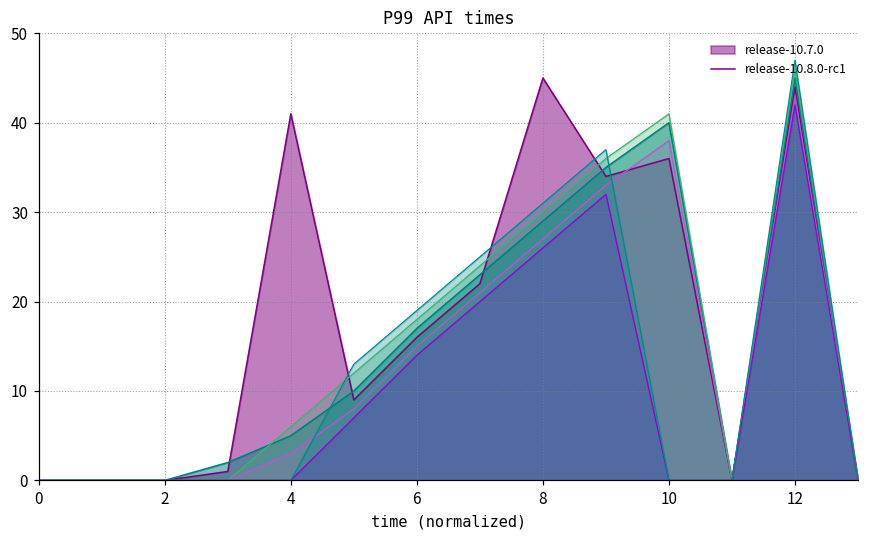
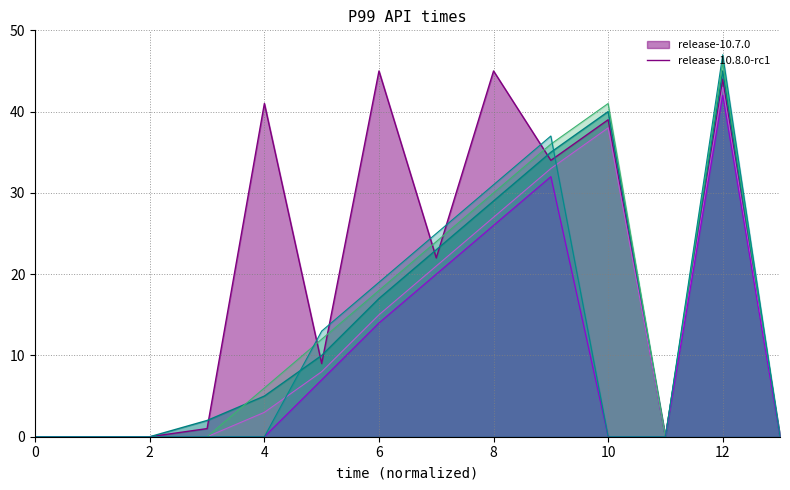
  {
    "release-10.7.0": {
      "4": 41,
-     "6": 16,
+     "6": 45,
      "8": 45,
-     "10": 36,
+     "10": 39,
      "12": 44
    }
  }
